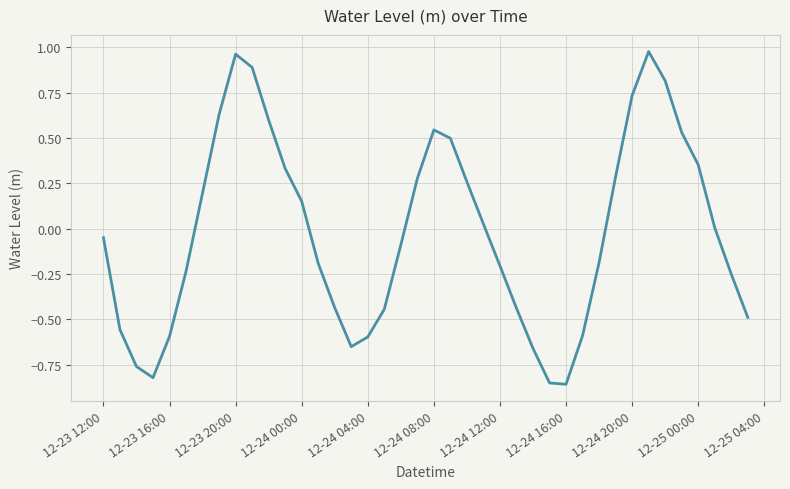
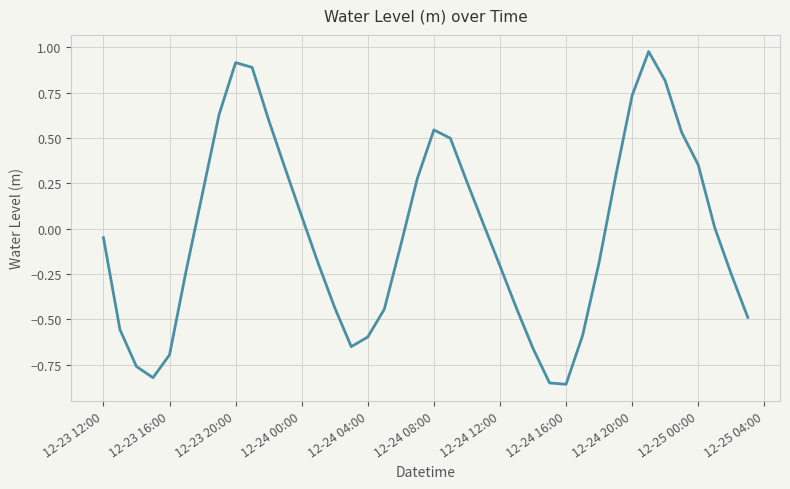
  {
    "12-23 12:00": -0.05,
-   "12-23 16:00": -0.59,
-   "12-23 20:00": 0.96,
-   "12-24 00:00": 0.15,
+   "12-23 16:00": -0.70,
+   "12-23 20:00": 0.92,
+   "12-24 00:00": 0.07,
    "12-24 04:00": -0.60,
    "12-24 08:00": 0.54,
    "12-24 12:00": -0.21,
    "12-24 16:00": -0.86,
    "12-24 20:00": 0.73,
    "12-25 00:00": 0.35
  }
